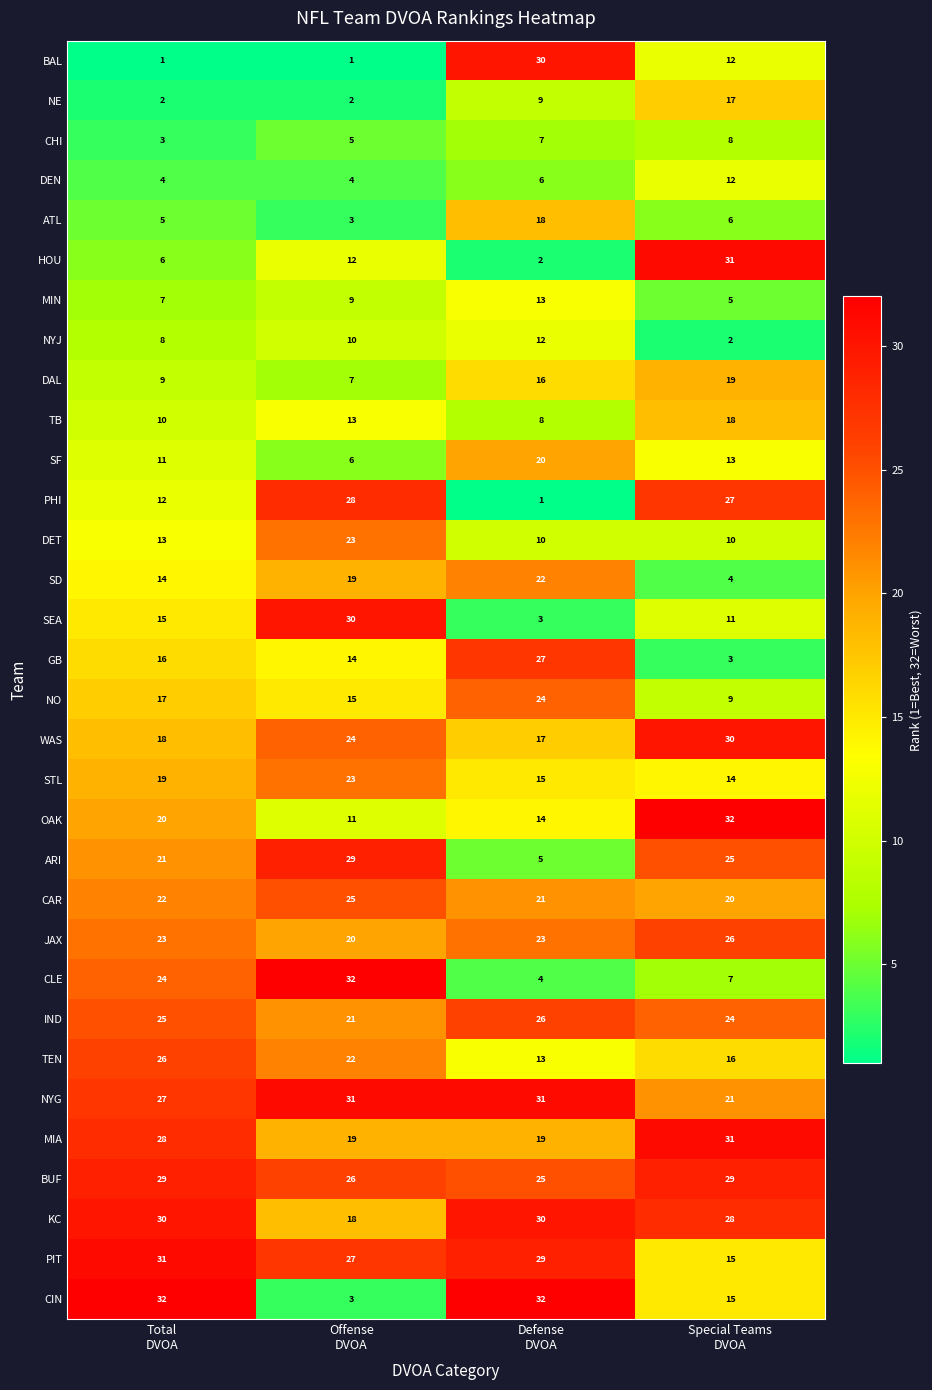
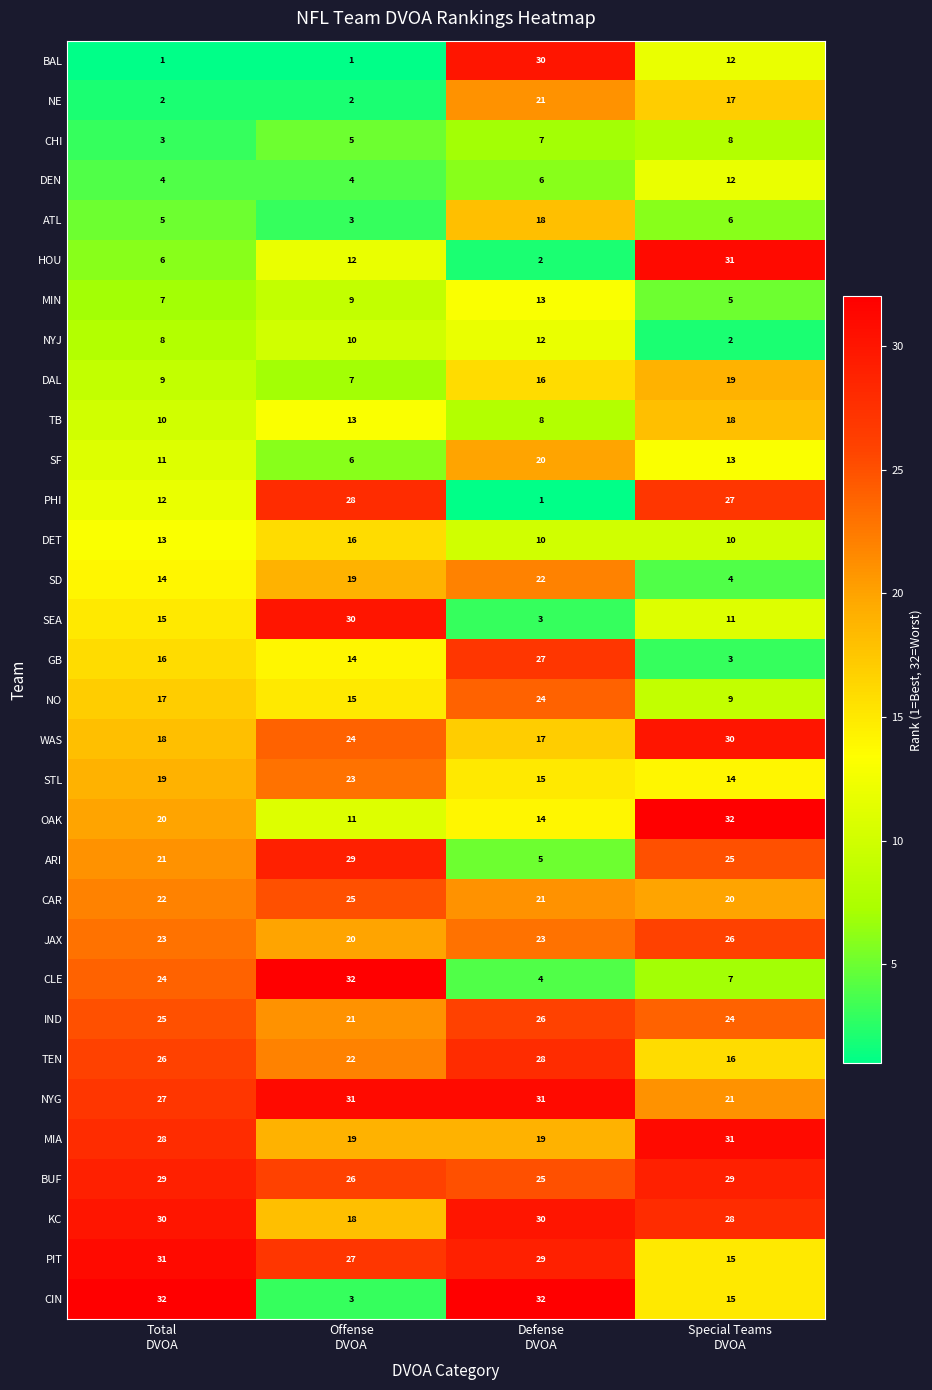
  {
    "BAL": {
      "Total DVOA": 1,
      "Offense DVOA": 1,
      "Defense DVOA": 30,
      "Special Teams DVOA": 12
    },
    "NE": {
      "Total DVOA": 2,
      "Offense DVOA": 2,
-     "Defense DVOA": 9,
+     "Defense DVOA": 21,
      "Special Teams DVOA": 17
    },
    "CHI": {
      "Total DVOA": 3,
      "Offense DVOA": 5,
      "Defense DVOA": 7,
      "Special Teams DVOA": 8
    },
    "DEN": {
      "Total DVOA": 4,
      "Offense DVOA": 4,
      "Defense DVOA": 6,
      "Special Teams DVOA": 12
    },
    "ATL": {
      "Total DVOA": 5,
      "Offense DVOA": 3,
      "Defense DVOA": 18,
      "Special Teams DVOA": 6
    },
    "HOU": {
      "Total DVOA": 6,
      "Offense DVOA": 12,
      "Defense DVOA": 2,
      "Special Teams DVOA": 31
    },
    "MIN": {
      "Total DVOA": 7,
      "Offense DVOA": 9,
      "Defense DVOA": 13,
      "Special Teams DVOA": 5
    },
    "NYJ": {
      "Total DVOA": 8,
      "Offense DVOA": 10,
      "Defense DVOA": 12,
      "Special Teams DVOA": 2
    },
    "DAL": {
      "Total DVOA": 9,
      "Offense DVOA": 7,
      "Defense DVOA": 16,
      "Special Teams DVOA": 19
    },
    "TB": {
      "Total DVOA": 10,
      "Offense DVOA": 13,
      "Defense DVOA": 8,
      "Special Teams DVOA": 18
    },
    "SF": {
      "Total DVOA": 11,
      "Offense DVOA": 6,
      "Defense DVOA": 20,
      "Special Teams DVOA": 13
    },
    "PHI": {
      "Total DVOA": 12,
      "Offense DVOA": 28,
      "Defense DVOA": 1,
      "Special Teams DVOA": 27
    },
    "DET": {
      "Total DVOA": 13,
-     "Offense DVOA": 23,
+     "Offense DVOA": 16,
      "Defense DVOA": 10,
      "Special Teams DVOA": 10
    },
    "SD": {
      "Total DVOA": 14,
      "Offense DVOA": 19,
      "Defense DVOA": 22,
      "Special Teams DVOA": 4
    },
    "SEA": {
      "Total DVOA": 15,
      "Offense DVOA": 30,
      "Defense DVOA": 3,
      "Special Teams DVOA": 11
    },
    "GB": {
      "Total DVOA": 16,
      "Offense DVOA": 14,
      "Defense DVOA": 27,
      "Special Teams DVOA": 3
    },
    "NO": {
      "Total DVOA": 17,
      "Offense DVOA": 15,
      "Defense DVOA": 24,
      "Special Teams DVOA": 9
    },
    "WAS": {
      "Total DVOA": 18,
      "Offense DVOA": 24,
      "Defense DVOA": 17,
      "Special Teams DVOA": 30
    },
    "STL": {
      "Total DVOA": 19,
      "Offense DVOA": 23,
      "Defense DVOA": 15,
      "Special Teams DVOA": 14
    },
    "OAK": {
      "Total DVOA": 20,
      "Offense DVOA": 11,
      "Defense DVOA": 14,
      "Special Teams DVOA": 32
    },
    "ARI": {
      "Total DVOA": 21,
      "Offense DVOA": 29,
      "Defense DVOA": 5,
      "Special Teams DVOA": 25
    },
    "CAR": {
      "Total DVOA": 22,
      "Offense DVOA": 25,
      "Defense DVOA": 21,
      "Special Teams DVOA": 20
    },
    "JAX": {
      "Total DVOA": 23,
      "Offense DVOA": 20,
      "Defense DVOA": 23,
      "Special Teams DVOA": 26
    },
    "CLE": {
      "Total DVOA": 24,
      "Offense DVOA": 32,
      "Defense DVOA": 4,
      "Special Teams DVOA": 7
    },
    "IND": {
      "Total DVOA": 25,
      "Offense DVOA": 21,
      "Defense DVOA": 26,
      "Special Teams DVOA": 24
    },
    "TEN": {
      "Total DVOA": 26,
      "Offense DVOA": 22,
-     "Defense DVOA": 13,
+     "Defense DVOA": 28,
      "Special Teams DVOA": 16
    },
    "NYG": {
      "Total DVOA": 27,
      "Offense DVOA": 31,
      "Defense DVOA": 31,
      "Special Teams DVOA": 21
    },
    "MIA": {
      "Total DVOA": 28,
      "Offense DVOA": 19,
      "Defense DVOA": 19,
      "Special Teams DVOA": 31
    },
    "BUF": {
      "Total DVOA": 29,
      "Offense DVOA": 26,
      "Defense DVOA": 25,
      "Special Teams DVOA": 29
    },
    "KC": {
      "Total DVOA": 30,
      "Offense DVOA": 18,
      "Defense DVOA": 30,
      "Special Teams DVOA": 28
    },
    "PIT": {
      "Total DVOA": 31,
      "Offense DVOA": 27,
      "Defense DVOA": 29,
      "Special Teams DVOA": 15
    },
    "CIN": {
      "Total DVOA": 32,
      "Offense DVOA": 3,
      "Defense DVOA": 32,
      "Special Teams DVOA": 15
    }
  }
